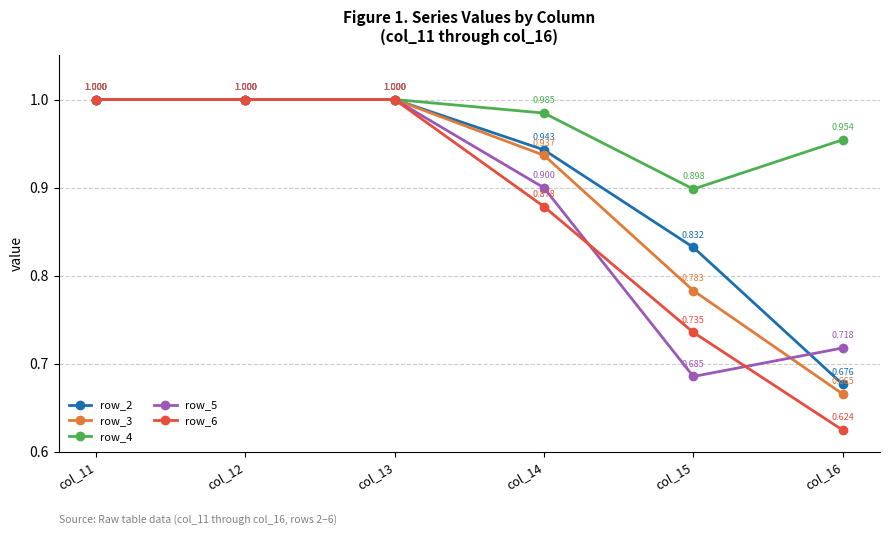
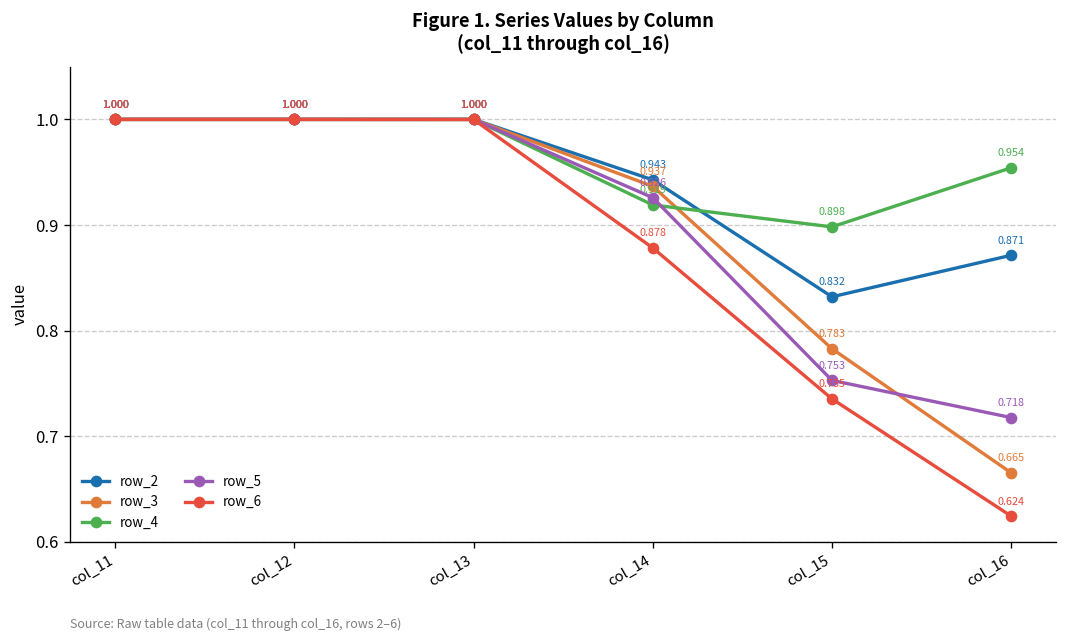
  {
    "row_2": {
      "col_15": 0.832,
-     "col_16": 0.676
+     "col_16": 0.871
    },
    "row_4": {
-     "col_14": 0.985,
+     "col_14": 0.919,
      "col_15": 0.898,
      "col_16": 0.954
    },
    "row_5": {
-     "col_14": 0.900,
-     "col_15": 0.685,
+     "col_14": 0.926,
+     "col_15": 0.753,
      "col_16": 0.718
    }
  }
